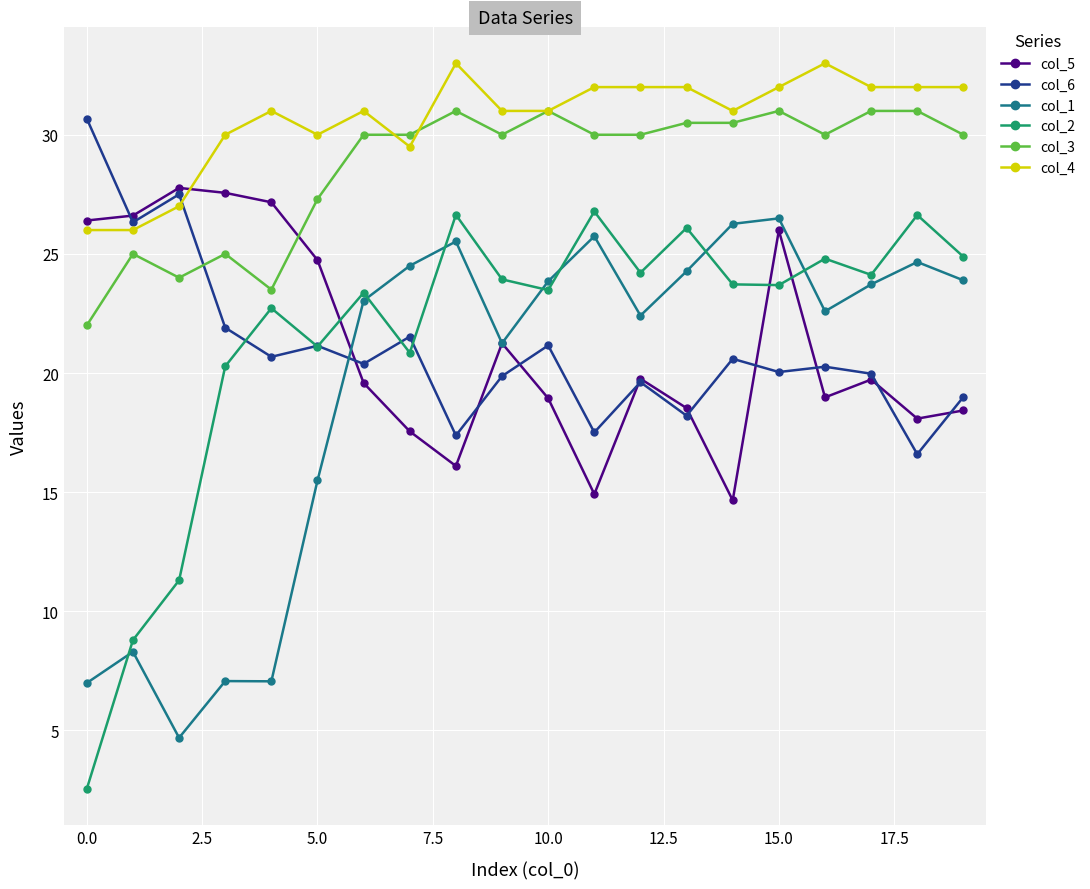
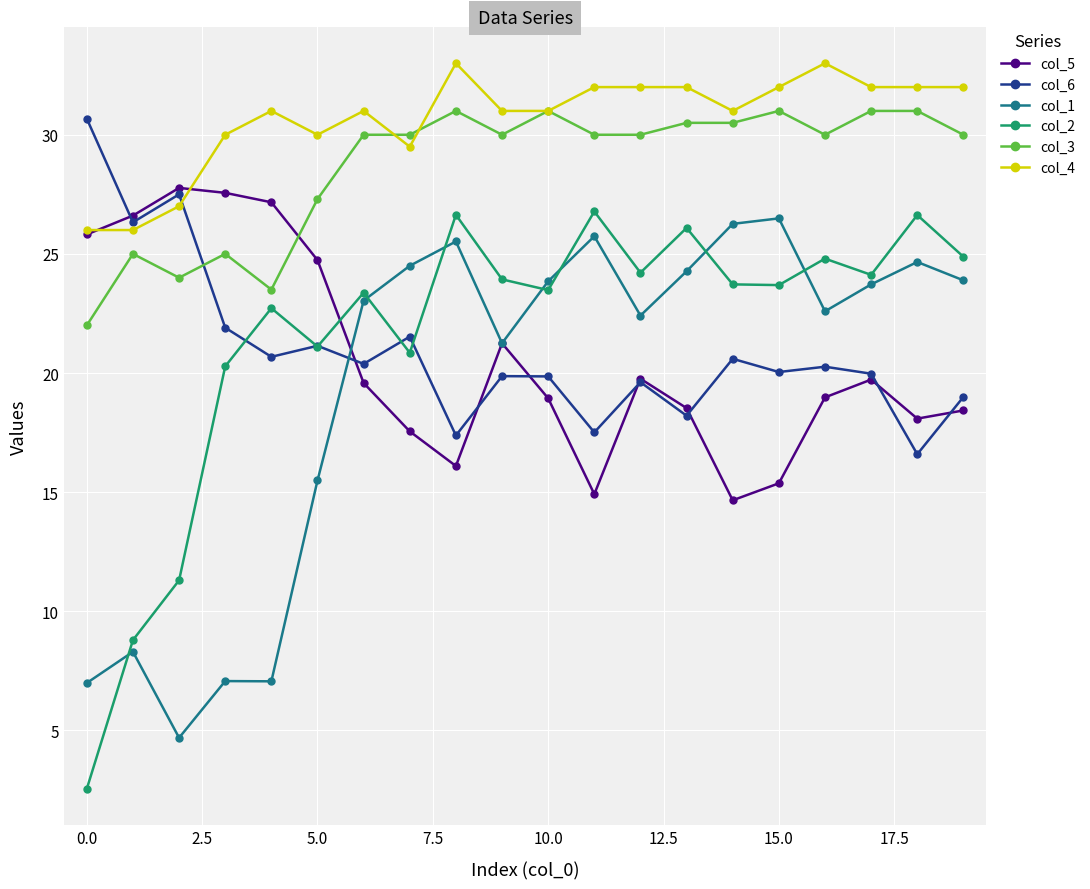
  {
    "col_5": {
-     "0.0": 26.4,
+     "0.0": 25.8,
      "5.0": 24.7,
      "10.0": 18.9,
-     "15.0": 26.0
+     "15.0": 15.4
    },
    "col_6": {
      "0.0": 30.7,
-     "10.0": 21.2,
+     "10.0": 19.9,
      "15.0": 20.0
    },
    "col_3": {
      "0.0": 22.0,
      "5.0": 27.3,
      "15.0": 31.0
    },
    "col_4": {
      "0.0": 26.0,
      "5.0": 30.0,
      "15.0": 32.0
    }
  }
